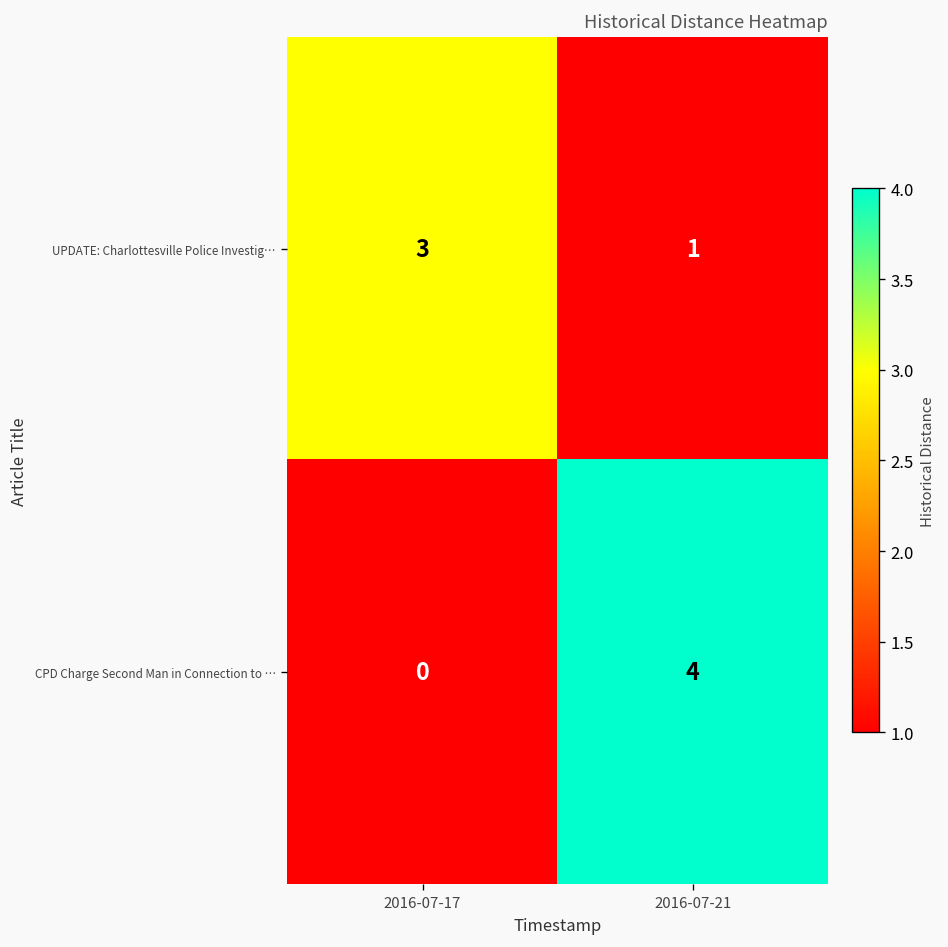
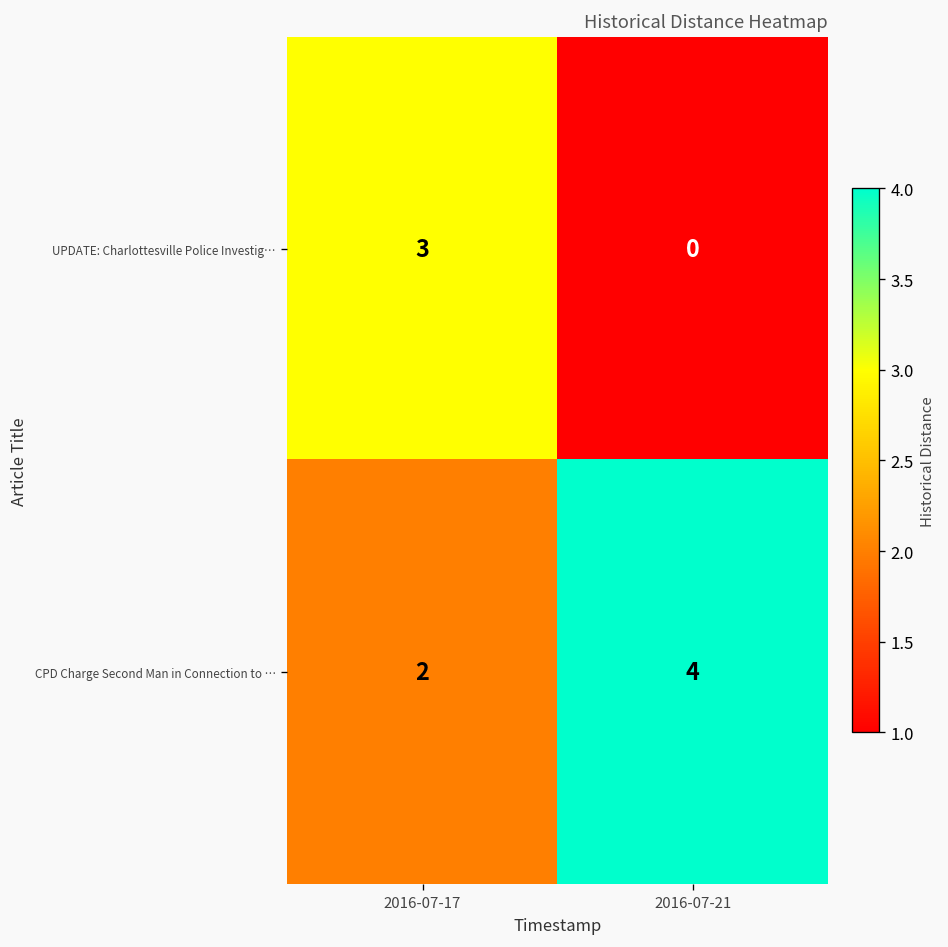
  {
    "UPDATE: Charlottesville Police Investig…": {
      "2016-07-17": 3,
-     "2016-07-21": 1
+     "2016-07-21": 0
    },
    "CPD Charge Second Man in Connection to …": {
-     "2016-07-17": 0,
+     "2016-07-17": 2,
      "2016-07-21": 4
    }
  }
